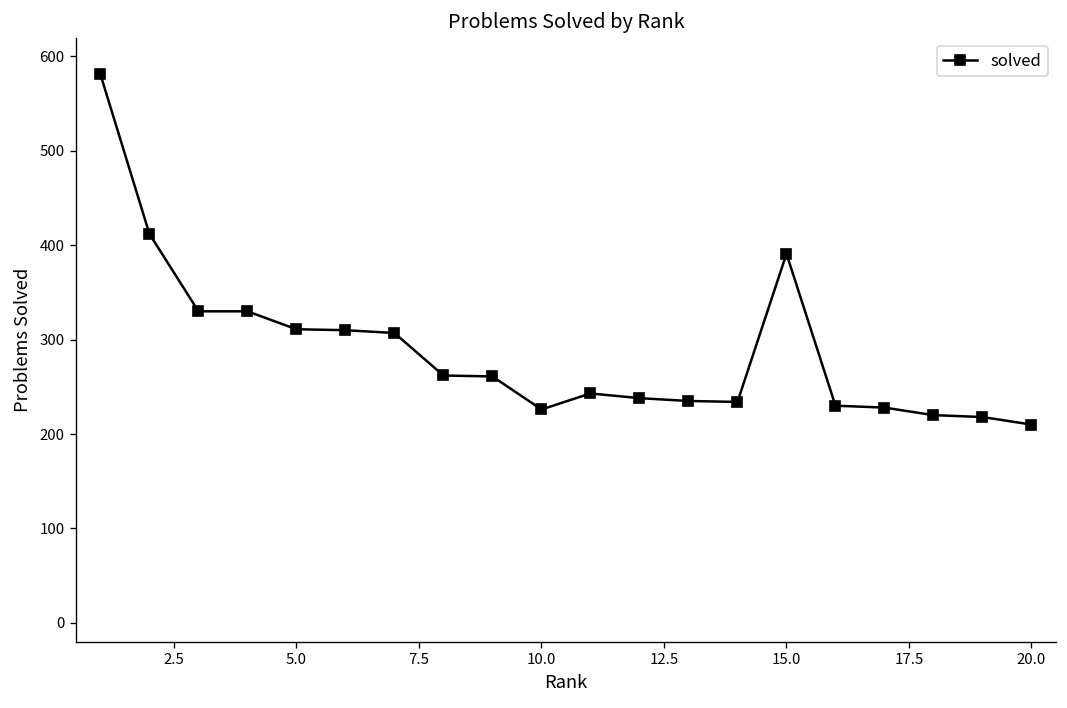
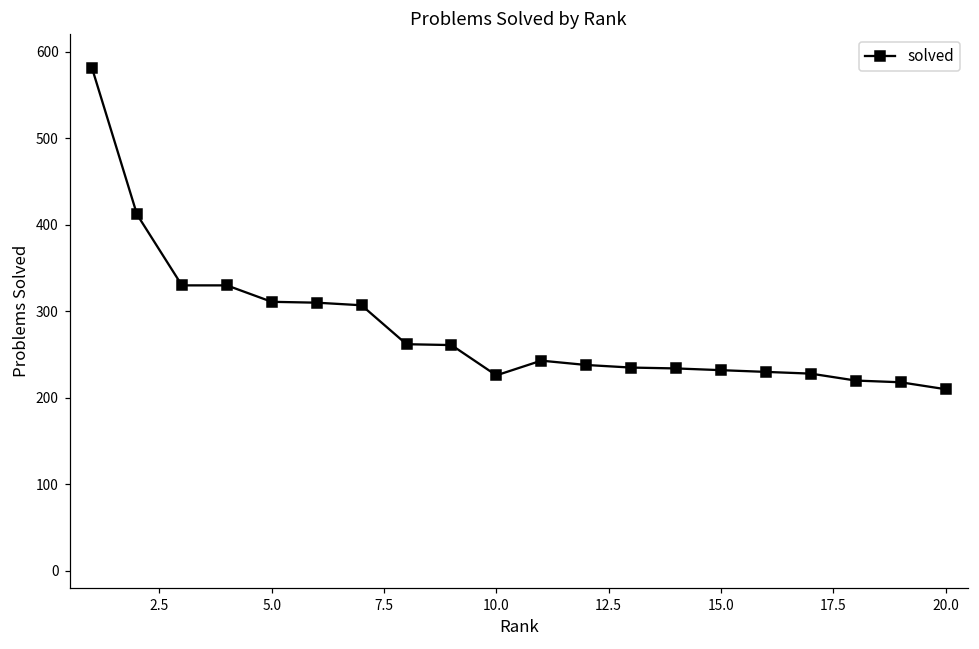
  {
    "5.0": 310,
    "10.0": 230,
-   "15.0": 390,
+   "15.0": 230,
    "20.0": 210
  }
